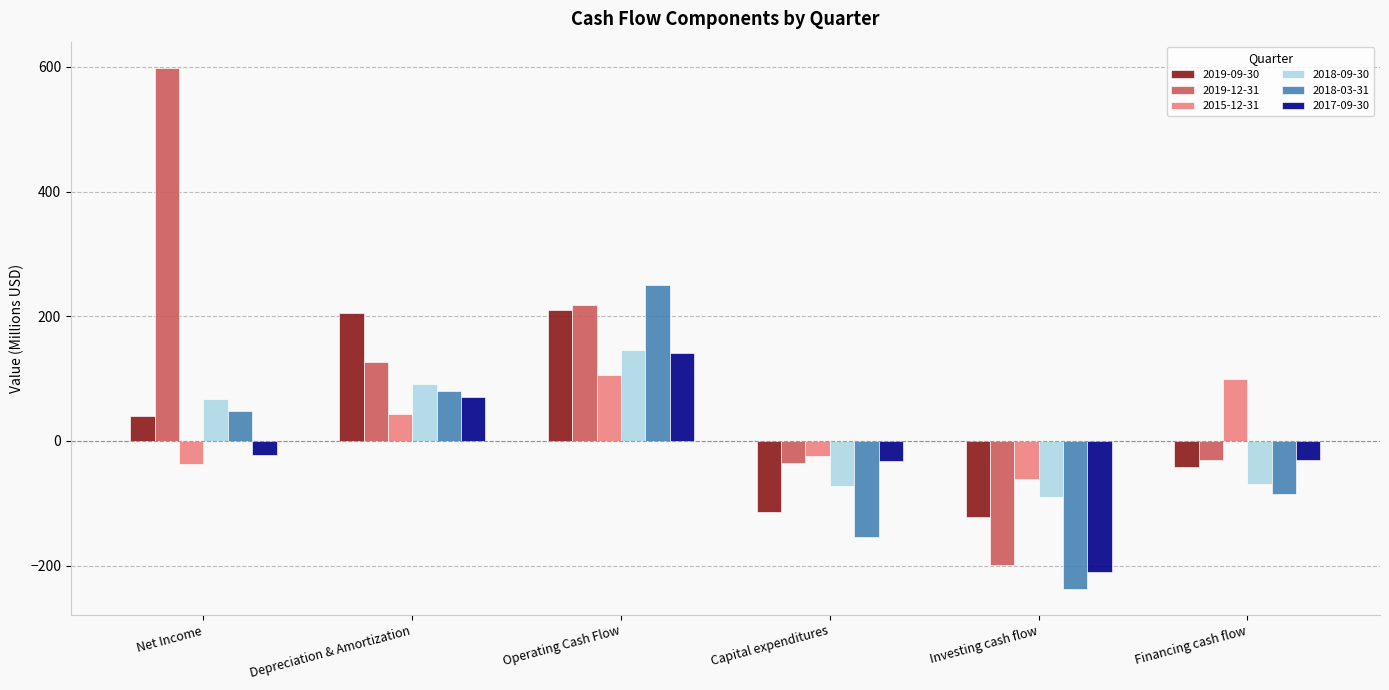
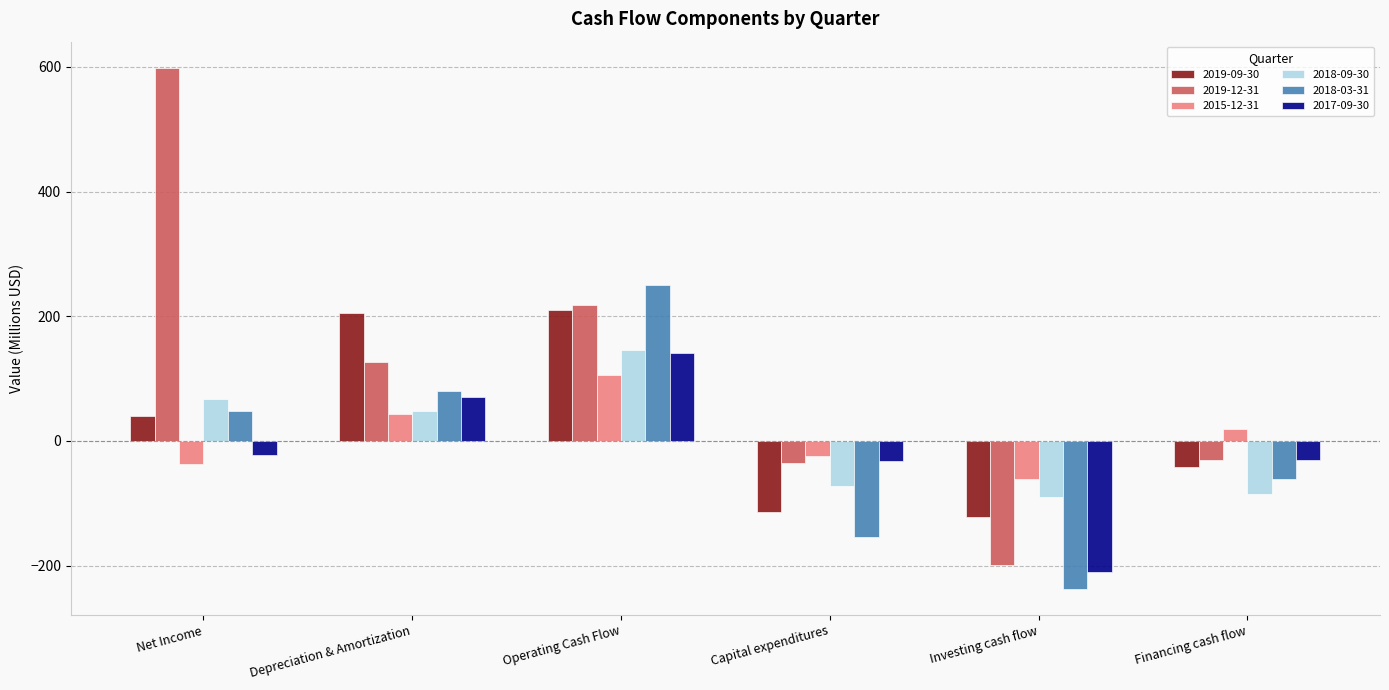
  {
    "2019-09-30": {
      "Net Income": 40,
      "Depreciation & Amortization": 200,
      "Operating Cash Flow": 210,
      "Capital expenditures": -110,
      "Investing cash flow": -120,
      "Financing cash flow": -40
    },
    "2019-12-31": {
      "Net Income": 600,
      "Depreciation & Amortization": 130,
      "Operating Cash Flow": 220,
      "Capital expenditures": -30,
      "Investing cash flow": -200,
      "Financing cash flow": -30
    },
    "2015-12-31": {
      "Net Income": -40,
      "Depreciation & Amortization": 40,
      "Operating Cash Flow": 110,
      "Capital expenditures": -20,
      "Investing cash flow": -60,
-     "Financing cash flow": 100
+     "Financing cash flow": 20
    },
    "2018-09-30": {
      "Net Income": 70,
-     "Depreciation & Amortization": 90,
+     "Depreciation & Amortization": 50,
      "Operating Cash Flow": 150,
      "Capital expenditures": -70,
      "Investing cash flow": -90,
-     "Financing cash flow": -70
+     "Financing cash flow": -80
    },
    "2018-03-31": {
      "Net Income": 50,
      "Depreciation & Amortization": 80,
      "Operating Cash Flow": 250,
      "Capital expenditures": -150,
      "Investing cash flow": -240,
-     "Financing cash flow": -80
+     "Financing cash flow": -60
    },
    "2017-09-30": {
      "Net Income": -20,
      "Depreciation & Amortization": 70,
      "Operating Cash Flow": 140,
      "Capital expenditures": -30,
      "Investing cash flow": -210,
      "Financing cash flow": -30
    }
  }
